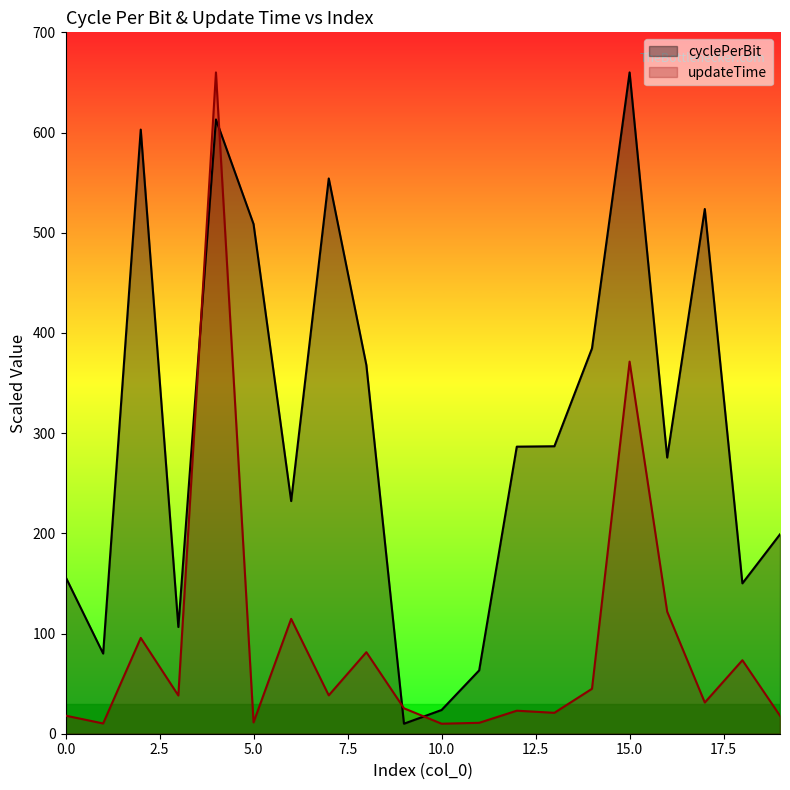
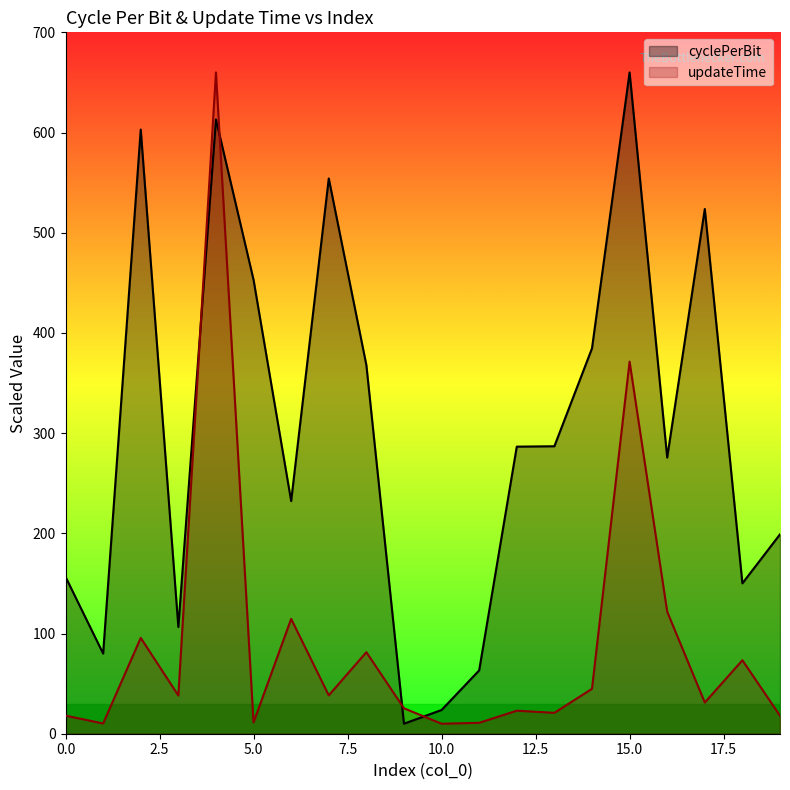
  {
    "cyclePerBit": {
      "0.0": 157,
-     "5.0": 509,
+     "5.0": 453,
      "15.0": 660
    },
    "updateTime": {
      "15.0": 371
    }
  }
